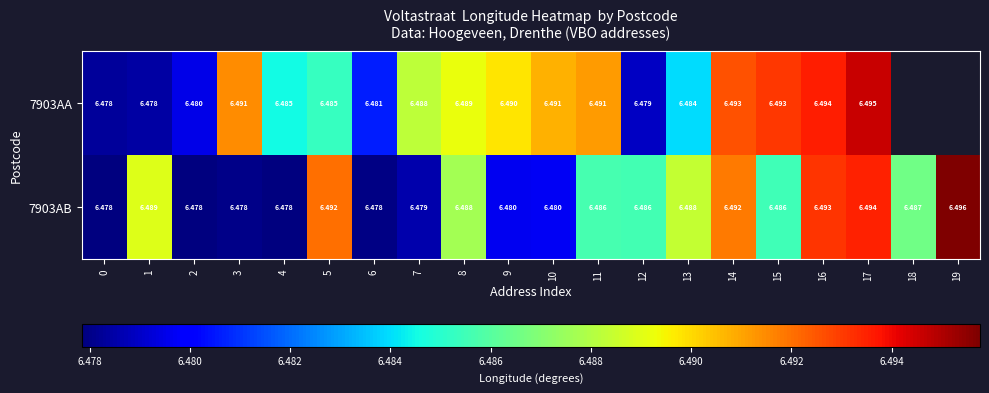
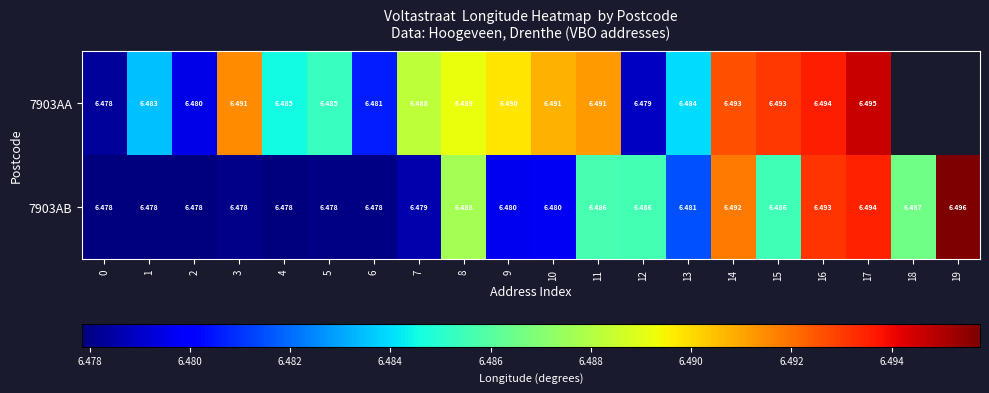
  {
    "7903AA": {
      "0": 6.478,
-     "1": 6.478,
+     "1": 6.483,
      "2": 6.480,
      "3": 6.491,
      "4": 6.485,
      "5": 6.485,
      "6": 6.481,
      "7": 6.488,
      "8": 6.489,
      "9": 6.490,
      "10": 6.491,
      "11": 6.491,
      "12": 6.479,
      "13": 6.484,
      "14": 6.493,
      "15": 6.493,
      "16": 6.494,
      "17": 6.495
    },
    "7903AB": {
      "0": 6.478,
-     "1": 6.489,
+     "1": 6.478,
      "2": 6.478,
      "3": 6.478,
      "4": 6.478,
-     "5": 6.492,
+     "5": 6.478,
      "6": 6.478,
      "7": 6.479,
      "8": 6.488,
      "9": 6.480,
      "10": 6.480,
      "11": 6.486,
      "12": 6.486,
-     "13": 6.488,
+     "13": 6.481,
      "14": 6.492,
      "15": 6.486,
      "16": 6.493,
      "17": 6.494,
      "18": 6.487,
      "19": 6.496
    }
  }
